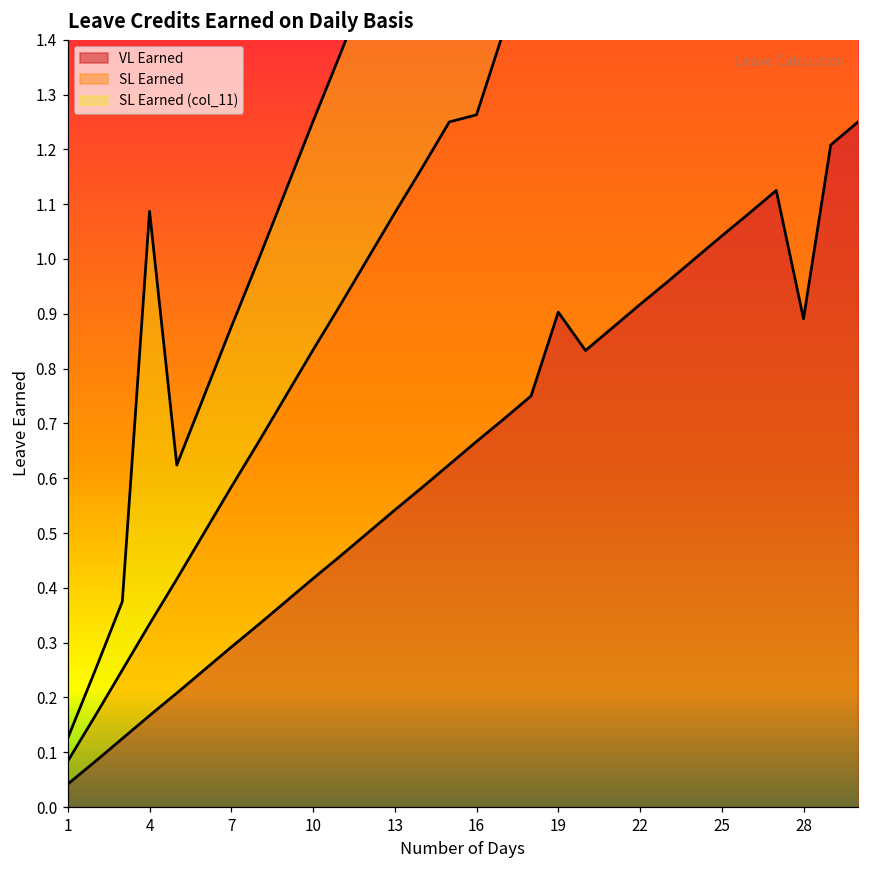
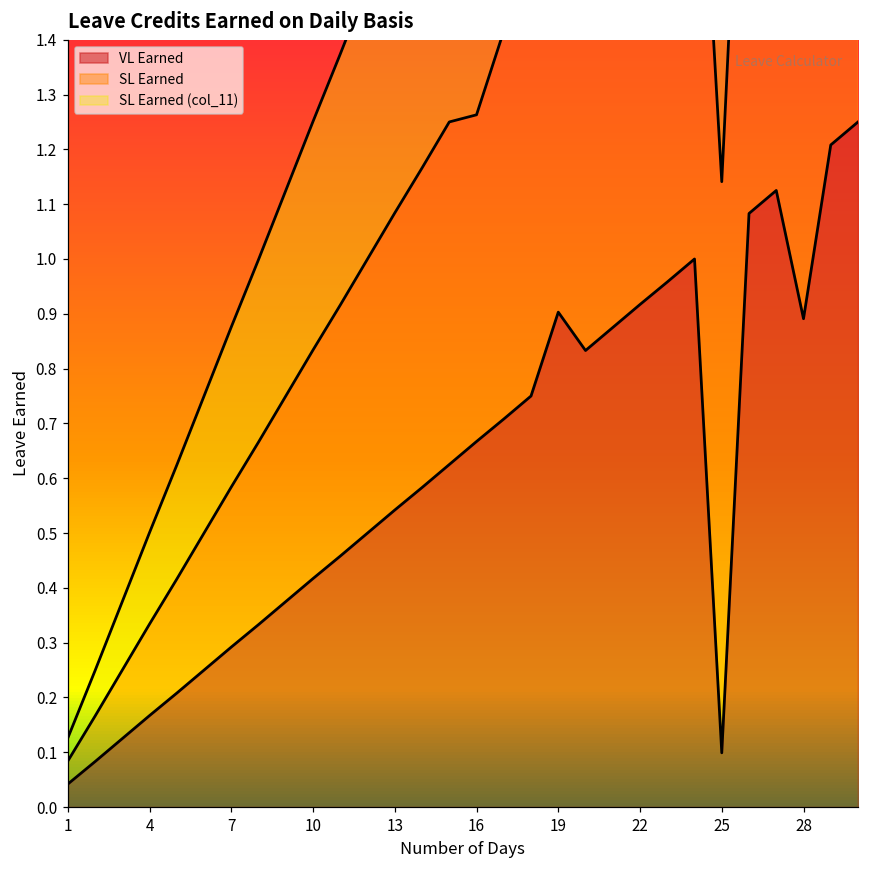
  {
    "VL Earned": {
      "1": 0.04,
      "4": 0.17,
      "7": 0.29,
      "10": 0.42,
      "13": 0.54,
      "16": 0.67,
      "19": 0.90,
      "22": 0.92,
-     "25": 1.04,
+     "25": 0.10,
      "28": 0.89
    },
    "SL Earned": {
      "1": 0.04,
      "4": 0.17,
      "7": 0.29,
      "10": 0.42,
      "13": 0.54,
      "16": 0.60
    },
    "SL Earned (col_11)": {
      "1": 0.04,
-     "4": 0.75,
+     "4": 0.17,
      "7": 0.29,
      "10": 0.42
    }
  }
